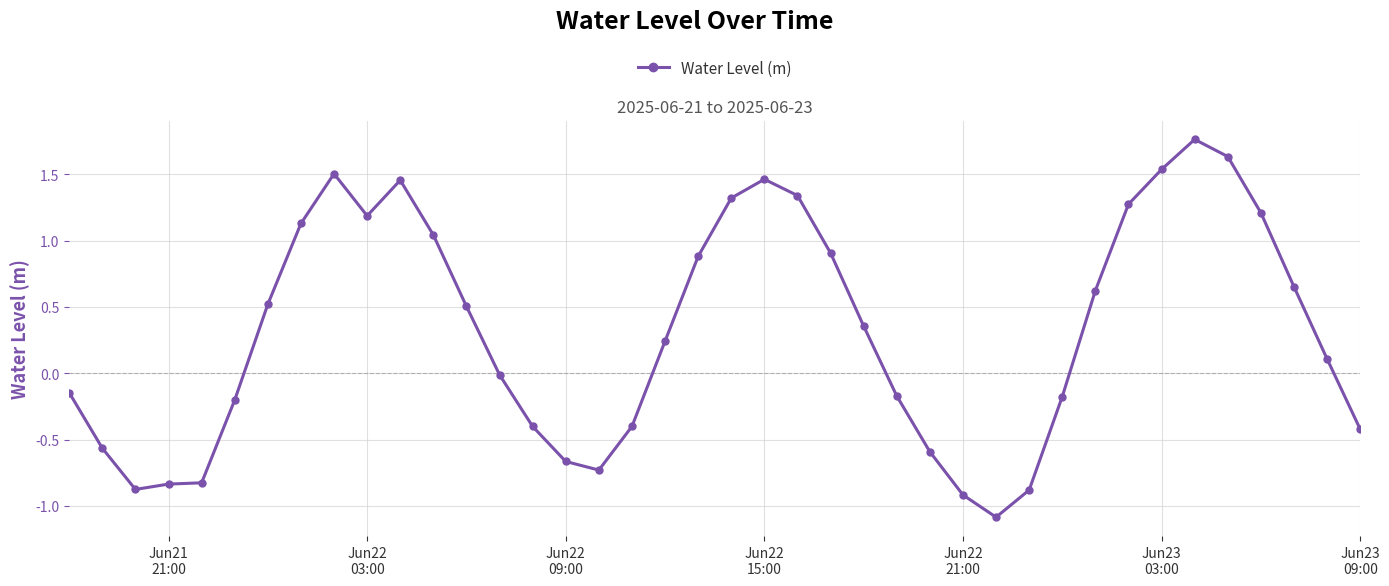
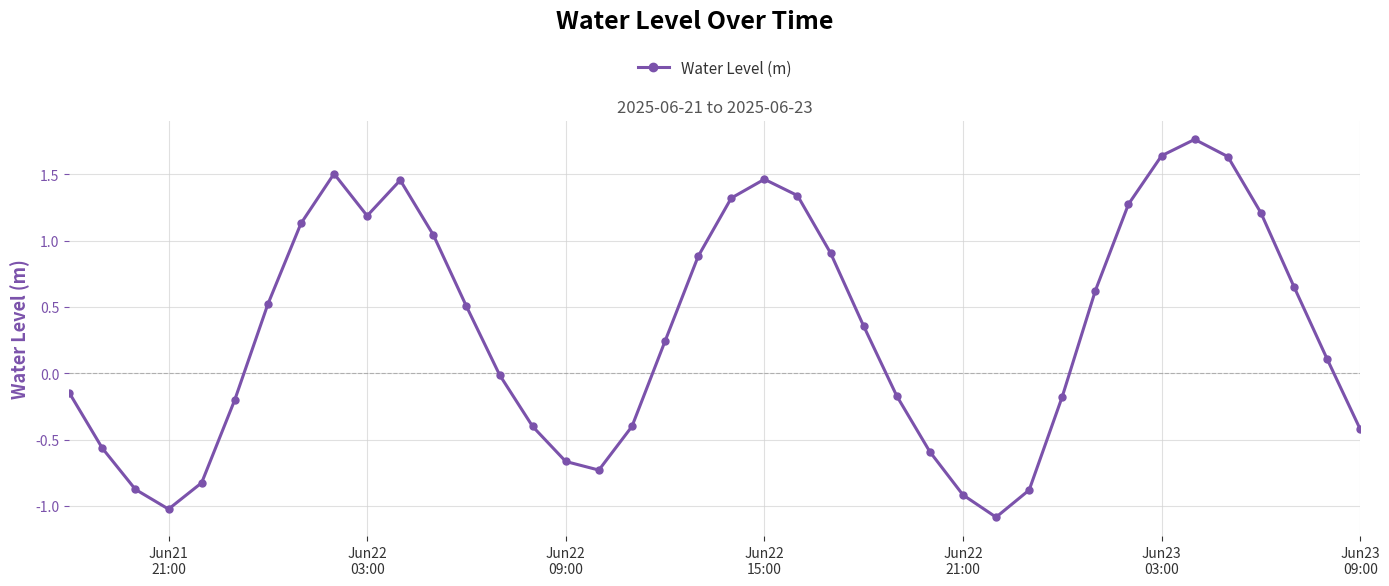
  {
-   "Jun21 21:00": -0.84,
+   "Jun21 21:00": -1.02,
    "Jun22 03:00": 1.19,
    "Jun22 09:00": -0.67,
    "Jun22 15:00": 1.46,
    "Jun22 21:00": -0.92,
-   "Jun23 03:00": 1.54,
+   "Jun23 03:00": 1.64,
    "Jun23 09:00": -0.42
  }
